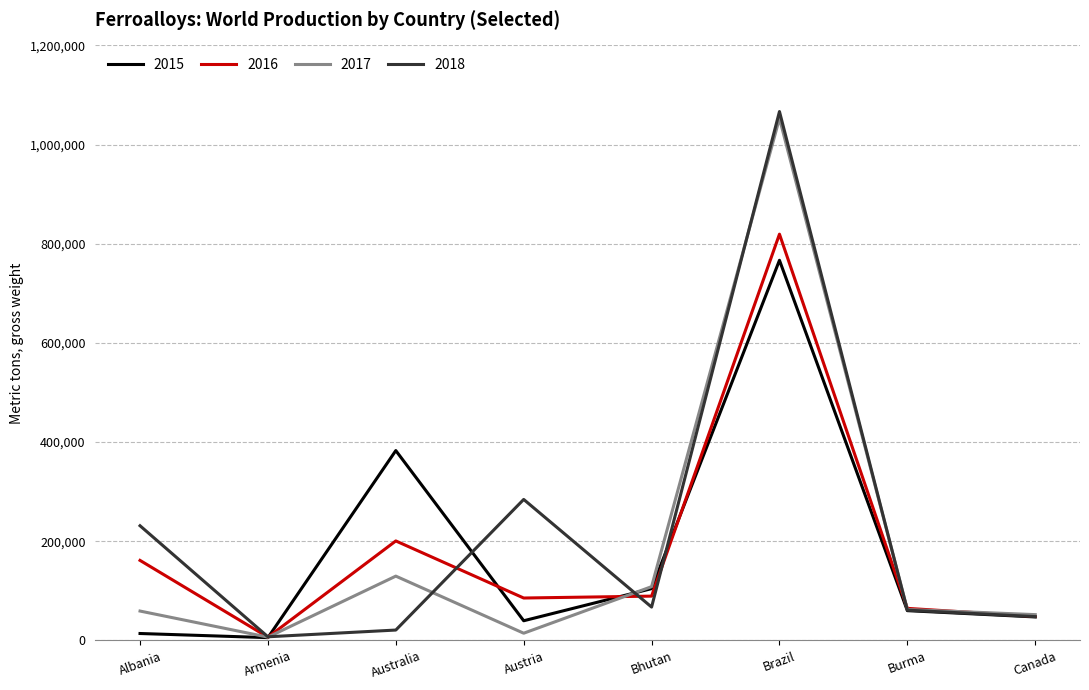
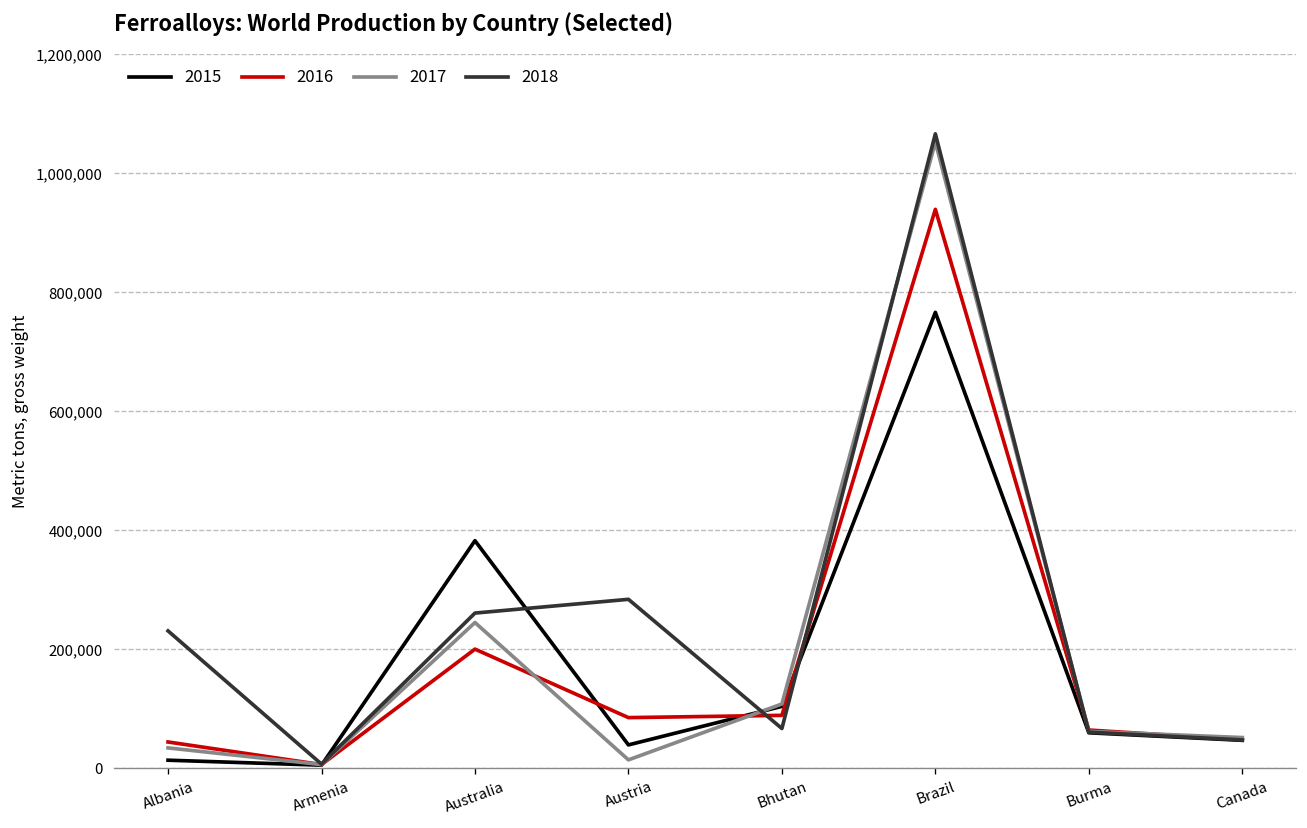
  {
    "2015": {
      "Albania": "10,000",
      "Australia": "380,000",
      "Austria": "40,000",
      "Brazil": "770,000"
    },
    "2016": {
-     "Albania": "160,000",
+     "Albania": "40,000",
      "Australia": "200,000",
      "Austria": "90,000",
      "Bhutan": "90,000",
-     "Brazil": "820,000"
+     "Brazil": "940,000"
    },
    "2017": {
-     "Albania": "60,000",
-     "Australia": "130,000",
+     "Albania": "30,000",
+     "Australia": "250,000",
      "Austria": "10,000",
      "Brazil": "1,050,000"
    },
    "2018": {
      "Albania": "230,000",
-     "Australia": "20,000",
+     "Australia": "260,000",
      "Austria": "280,000",
      "Bhutan": "70,000",
      "Brazil": "1,070,000"
    }
  }
